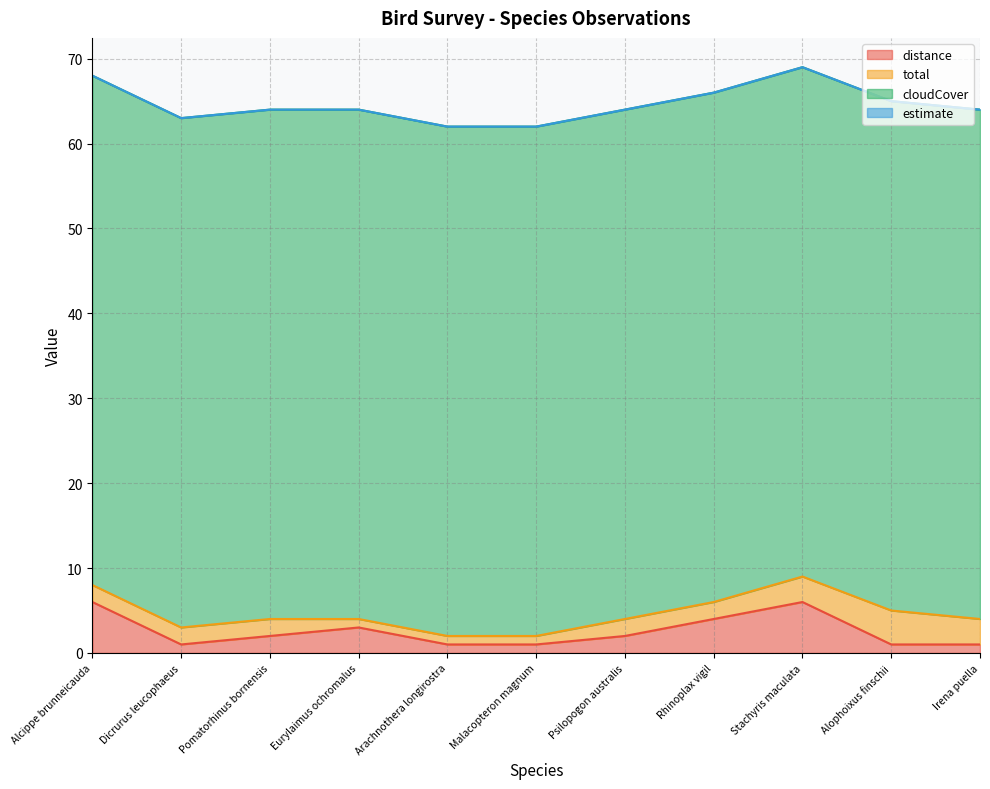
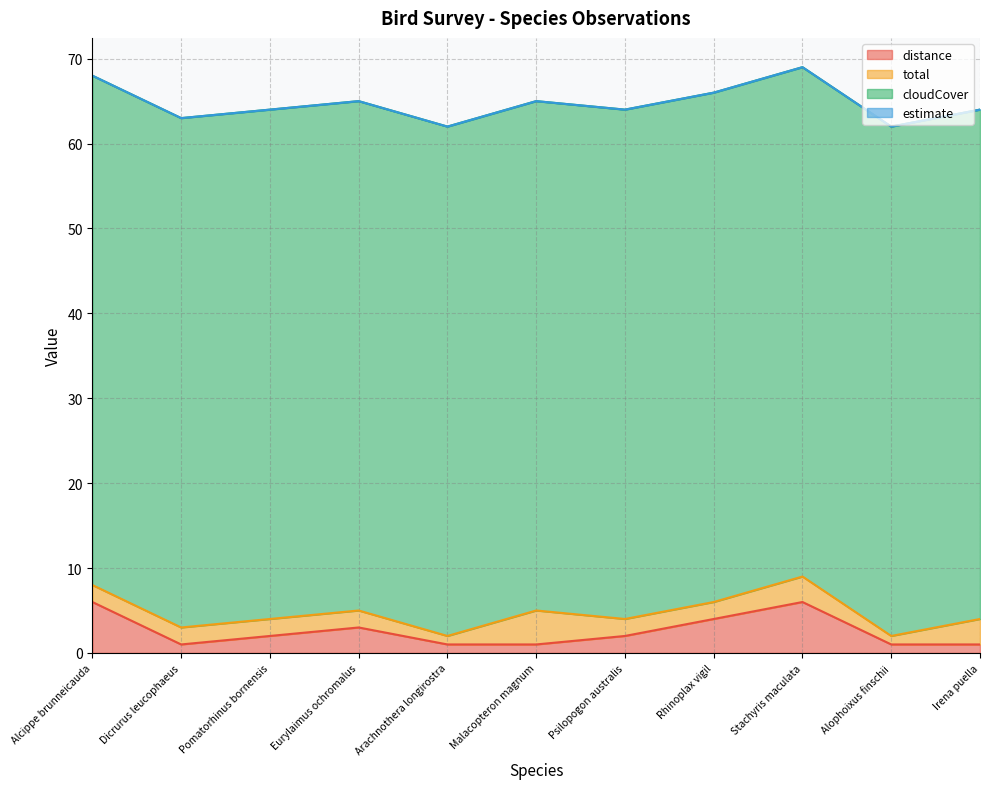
  {
    "distance": {
      "Alcippe brunneicauda": 6,
      "Dicrurus leucophaeus": 1,
      "Pomatorhinus bornensis": 2,
      "Eurylaimus ochromalus": 3,
      "Arachnothera longirostra": 1,
      "Malacopteron magnum": 1,
      "Psilopogon australis": 2,
      "Rhinoplax vigil": 4,
      "Stachyris maculata": 6,
      "Alophoixus finschii": 1,
      "Irena puella": 1
    },
    "total": {
      "Alcippe brunneicauda": 2,
      "Dicrurus leucophaeus": 2,
      "Pomatorhinus bornensis": 2,
-     "Eurylaimus ochromalus": 1,
+     "Eurylaimus ochromalus": 2,
      "Arachnothera longirostra": 1,
-     "Malacopteron magnum": 1,
+     "Malacopteron magnum": 4,
      "Psilopogon australis": 2,
      "Rhinoplax vigil": 2,
      "Stachyris maculata": 3,
-     "Alophoixus finschii": 4,
+     "Alophoixus finschii": 1,
      "Irena puella": 3
    }
  }
